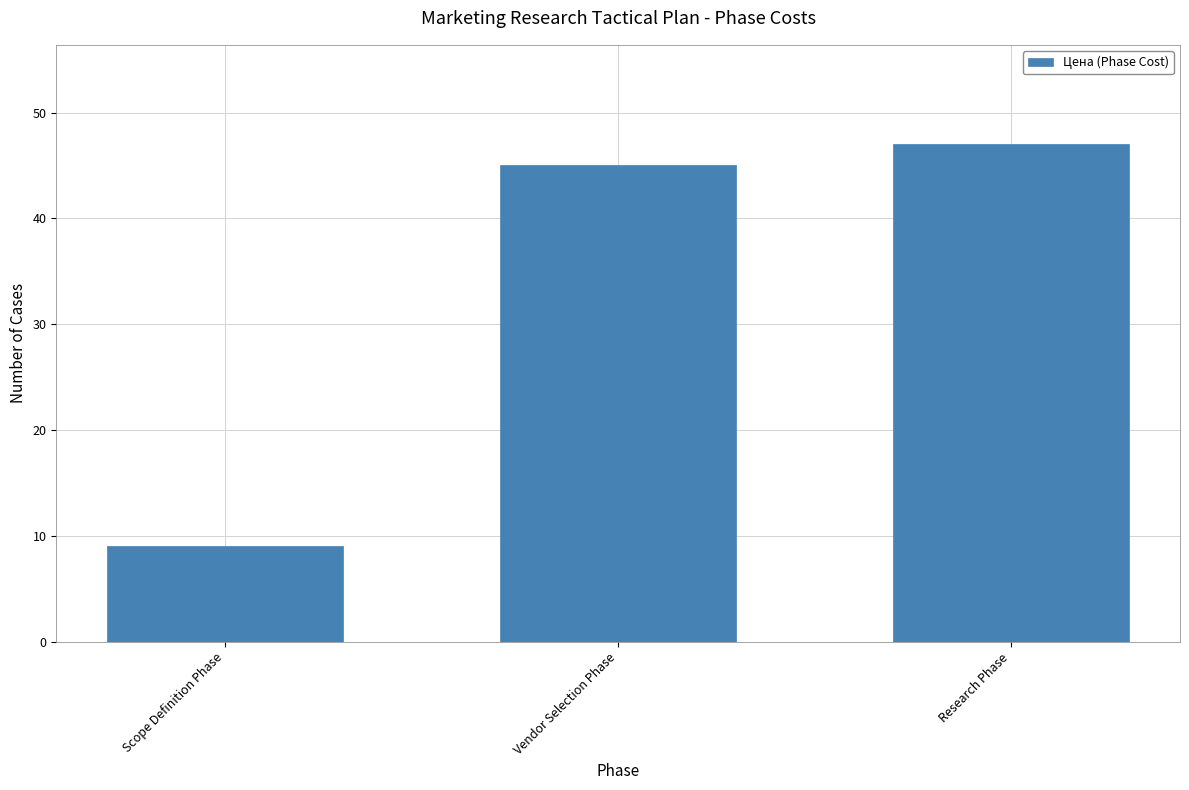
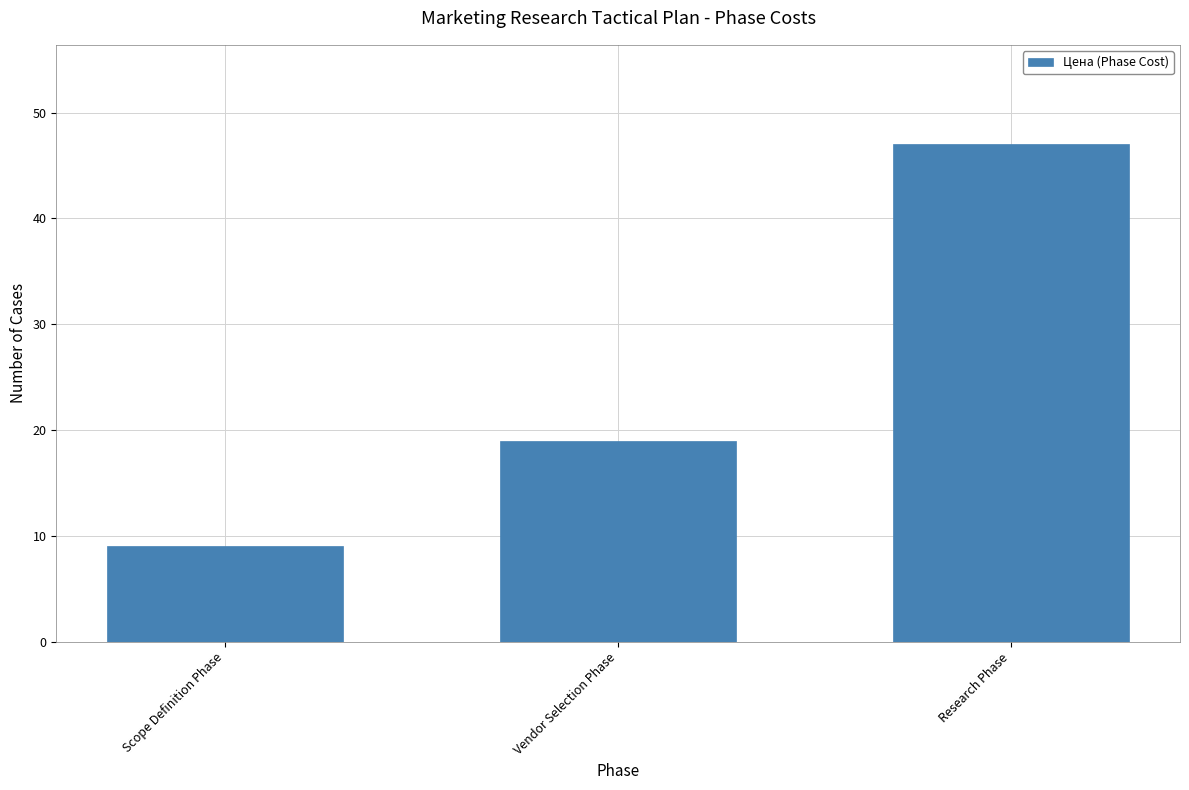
  {
    "Scope Definition Phase": 9,
-   "Vendor Selection Phase": 45,
+   "Vendor Selection Phase": 19,
    "Research Phase": 47
  }
